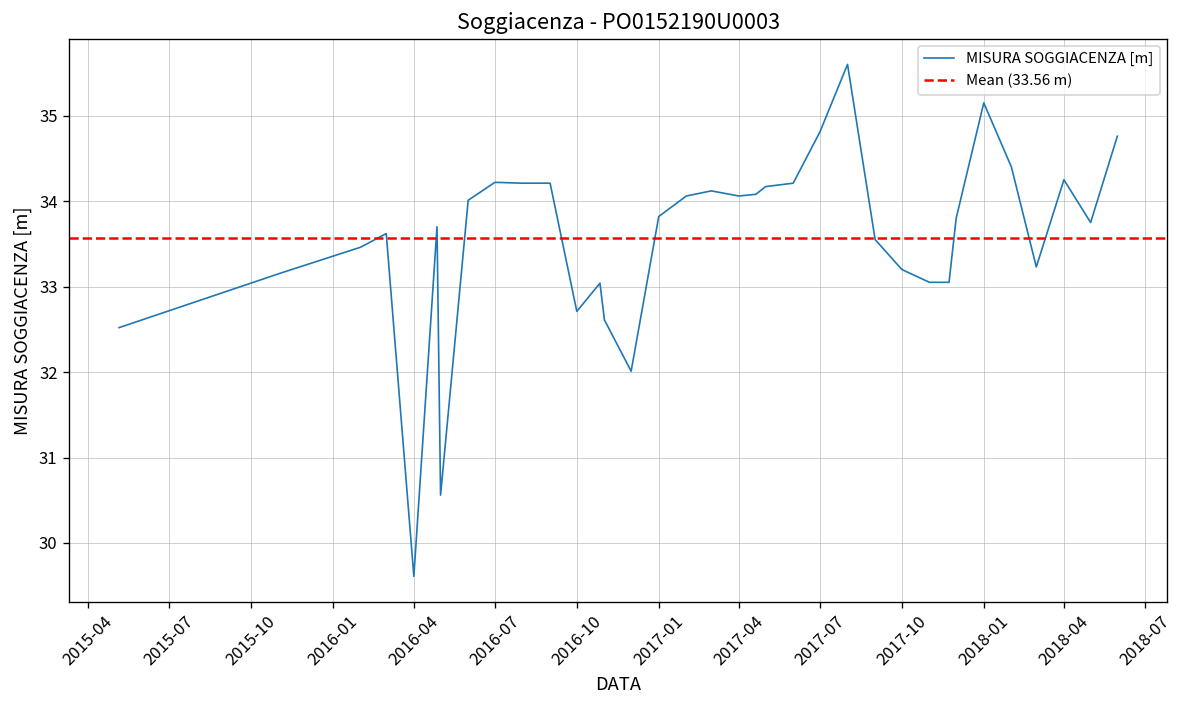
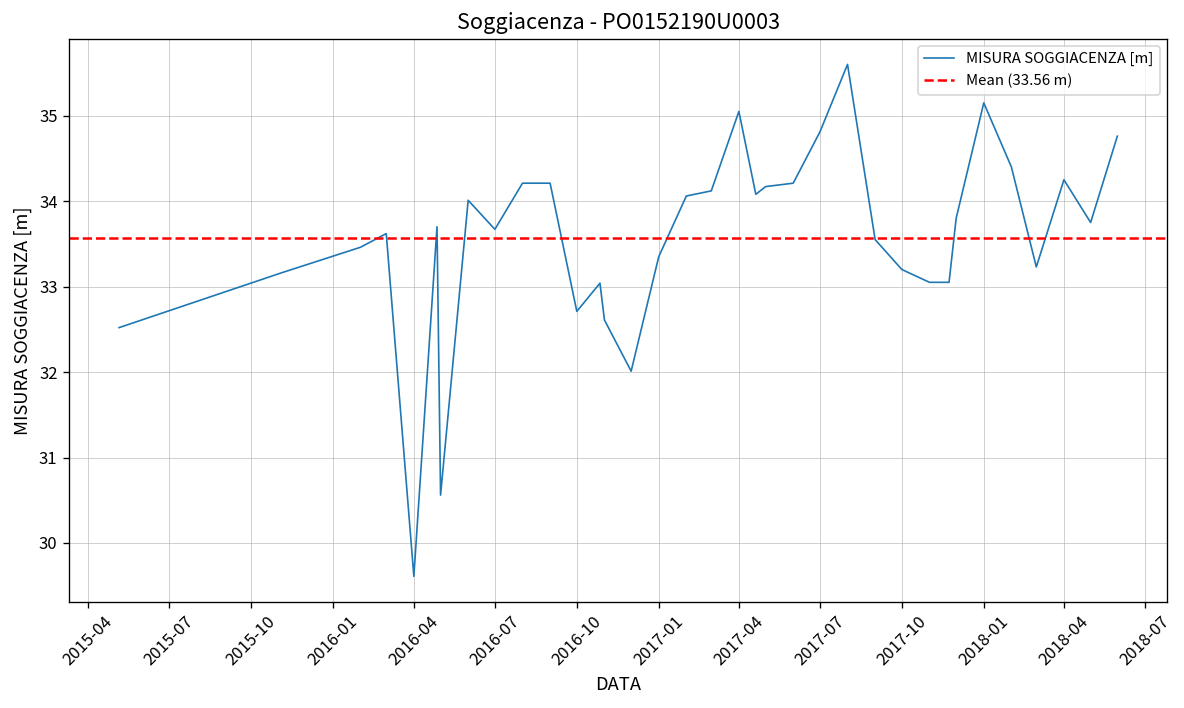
  {
    "2016-04": 29.6,
-   "2016-07": 34.2,
+   "2016-07": 33.7,
    "2016-10": 32.7,
-   "2017-01": 33.8,
-   "2017-04": 34.1,
+   "2017-01": 33.4,
+   "2017-04": 35.1,
    "2017-07": 34.8,
    "2017-10": 33.2,
    "2018-01": 35.2,
    "2018-04": 34.3
  }
